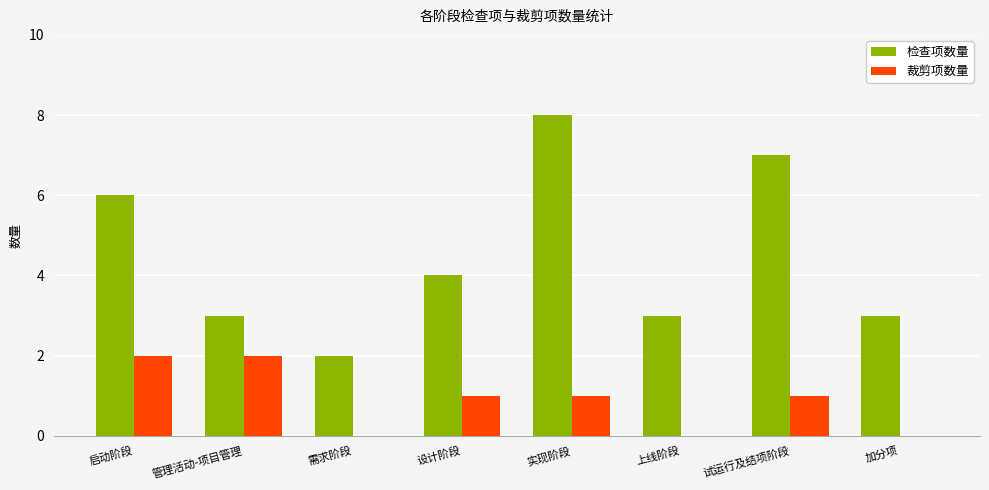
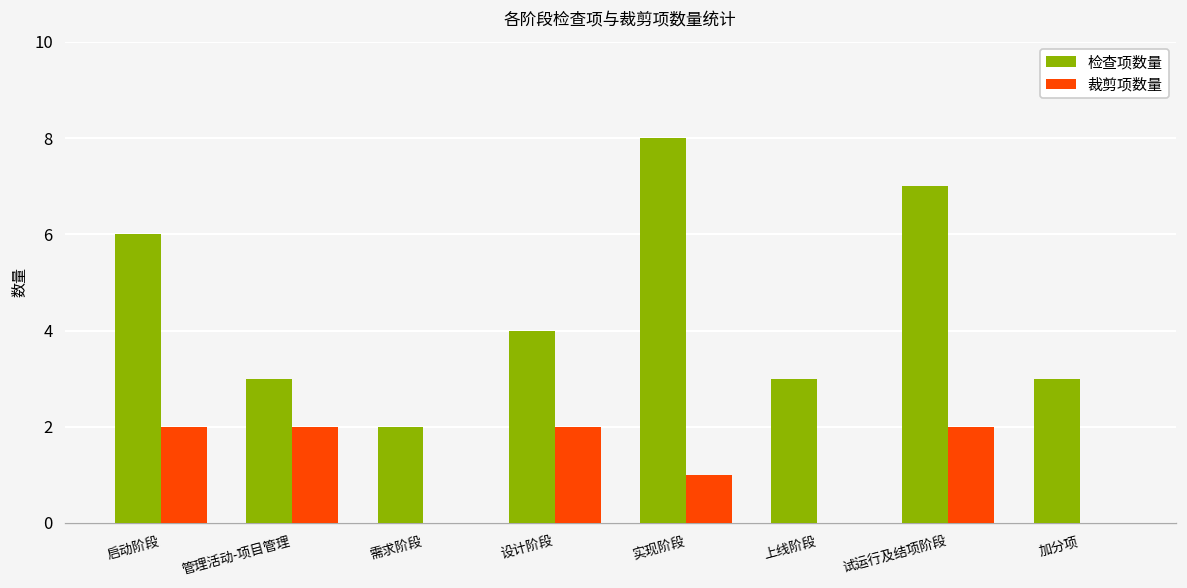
  {
    "检查项数量": {
      "启动阶段": 6,
      "管理活动-项目管理": 3,
      "需求阶段": 2,
      "设计阶段": 4,
      "实现阶段": 8,
      "上线阶段": 3,
      "试运行及结项阶段": 7,
      "加分项": 3
    },
    "裁剪项数量": {
      "启动阶段": 2,
      "管理活动-项目管理": 2,
      "需求阶段": 0,
-     "设计阶段": 1,
+     "设计阶段": 2,
      "实现阶段": 1,
      "上线阶段": 0,
-     "试运行及结项阶段": 1,
+     "试运行及结项阶段": 2,
      "加分项": 0
    }
  }
